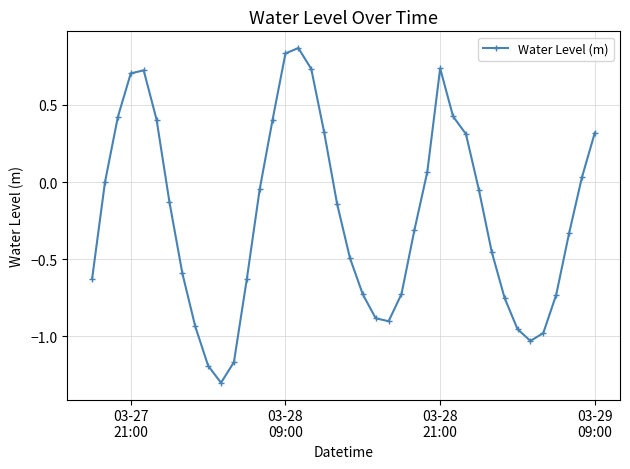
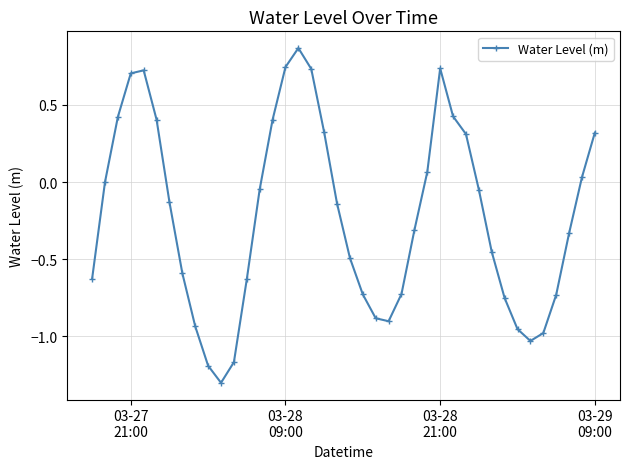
  {
    "03-27 21:00": 0.70,
-   "03-28 09:00": 0.83,
+   "03-28 09:00": 0.75,
    "03-28 21:00": 0.74,
    "03-29 09:00": 0.32
  }
